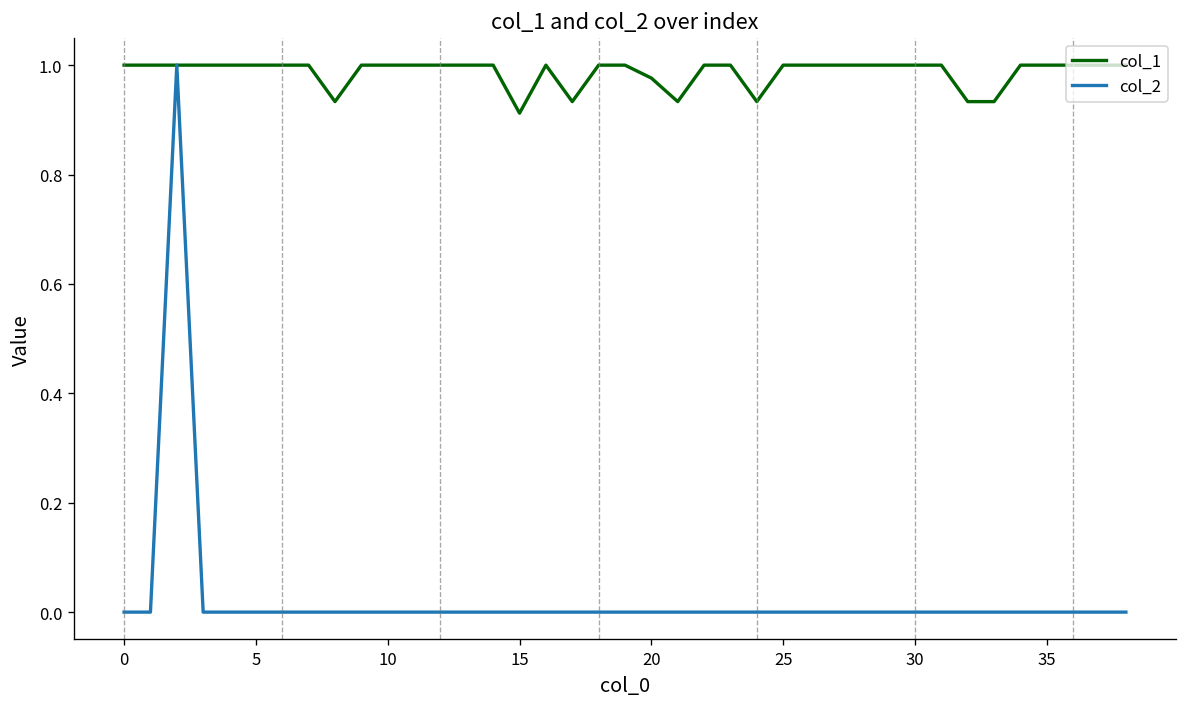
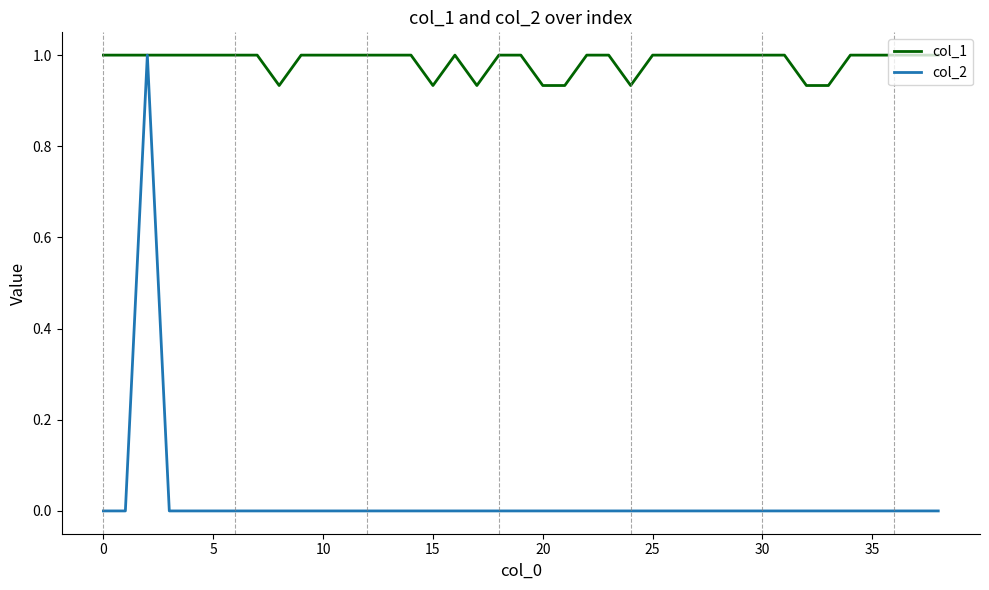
  {
    "col_1": {
      "0": 1.00,
      "5": 1.00,
      "10": 1.00,
-     "15": 0.91,
-     "20": 0.98,
+     "15": 0.93,
+     "20": 0.93,
      "25": 1.00,
      "30": 1.00,
      "35": 1.00
    },
    "col_2": {
      "0": 0.00,
      "5": 0.00,
      "10": 0.00,
      "15": 0.00,
      "20": 0.00,
      "25": 0.00,
      "30": 0.00,
      "35": 0.00
    }
  }
